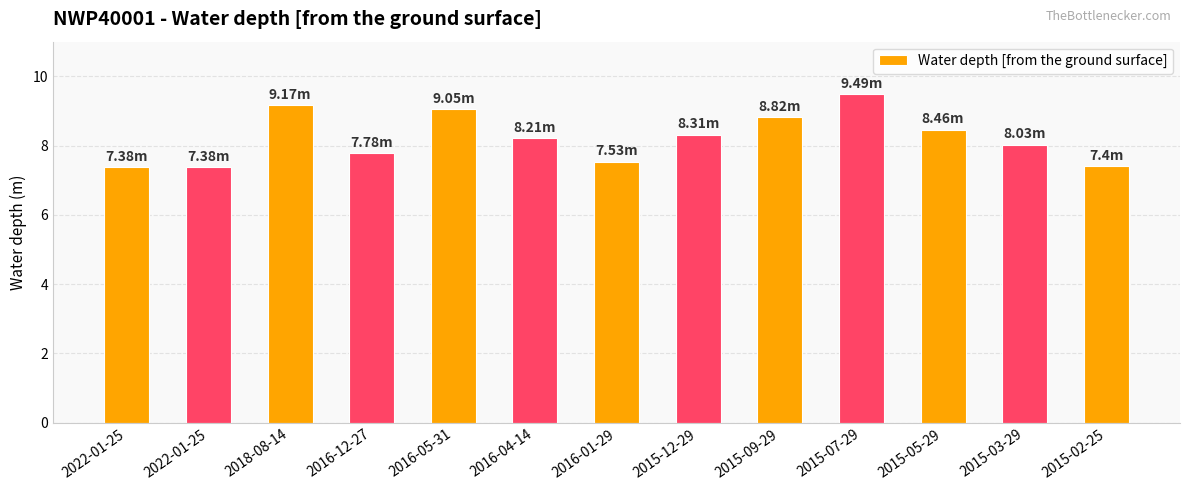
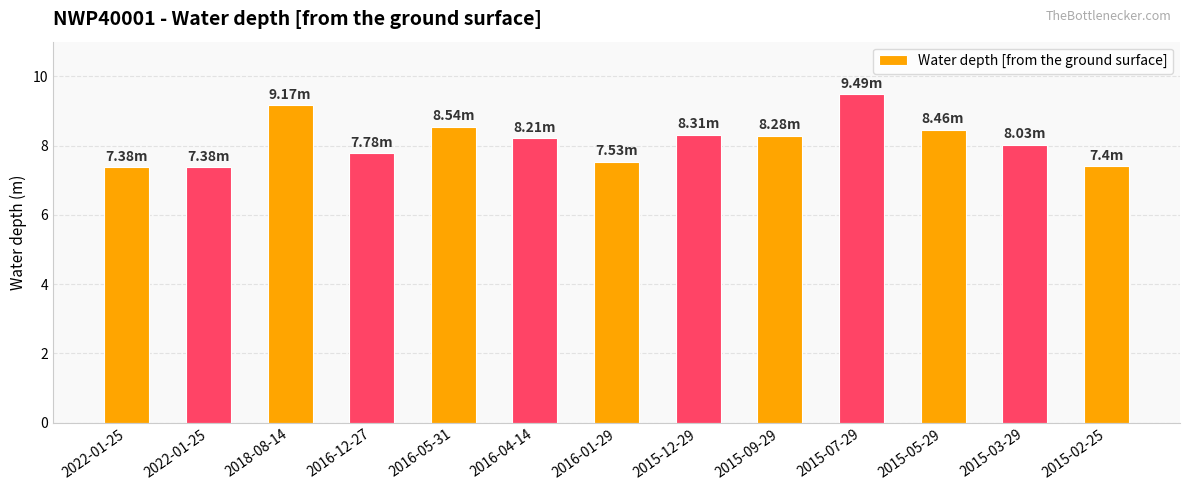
  {
    "2018-08-14": "9.17m",
    "2016-12-27": "7.78m",
-   "2016-05-31": "9.05m",
+   "2016-05-31": "8.54m",
    "2016-04-14": "8.21m",
    "2016-01-29": "7.53m",
    "2015-12-29": "8.31m",
-   "2015-09-29": "8.82m",
+   "2015-09-29": "8.28m",
    "2015-07-29": "9.49m",
    "2015-05-29": "8.46m",
    "2015-03-29": "8.03m",
    "2015-02-25": "7.4m"
  }
